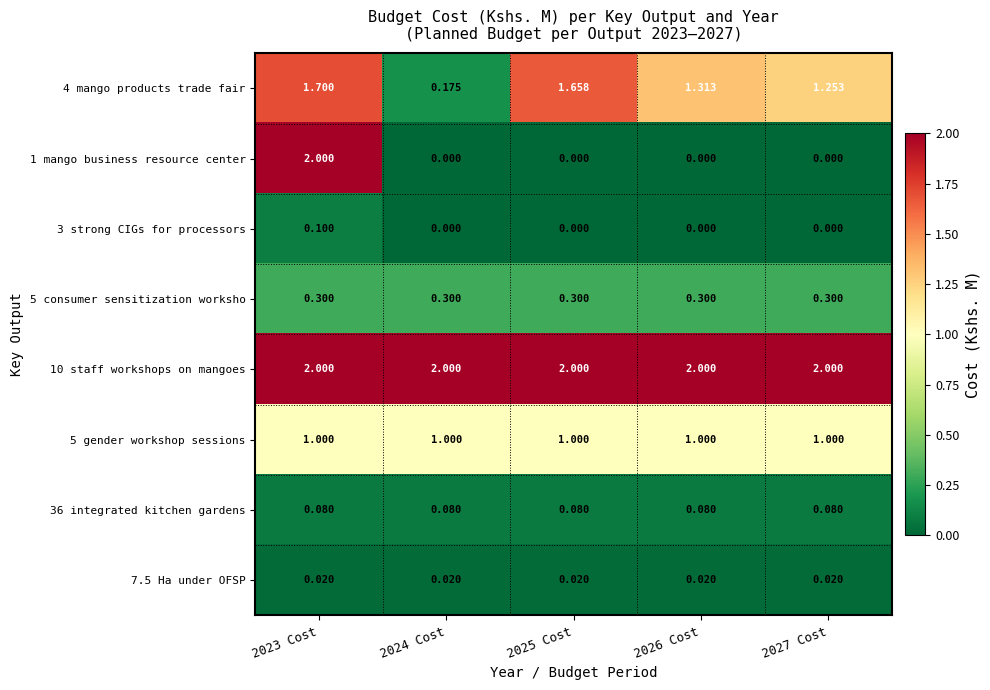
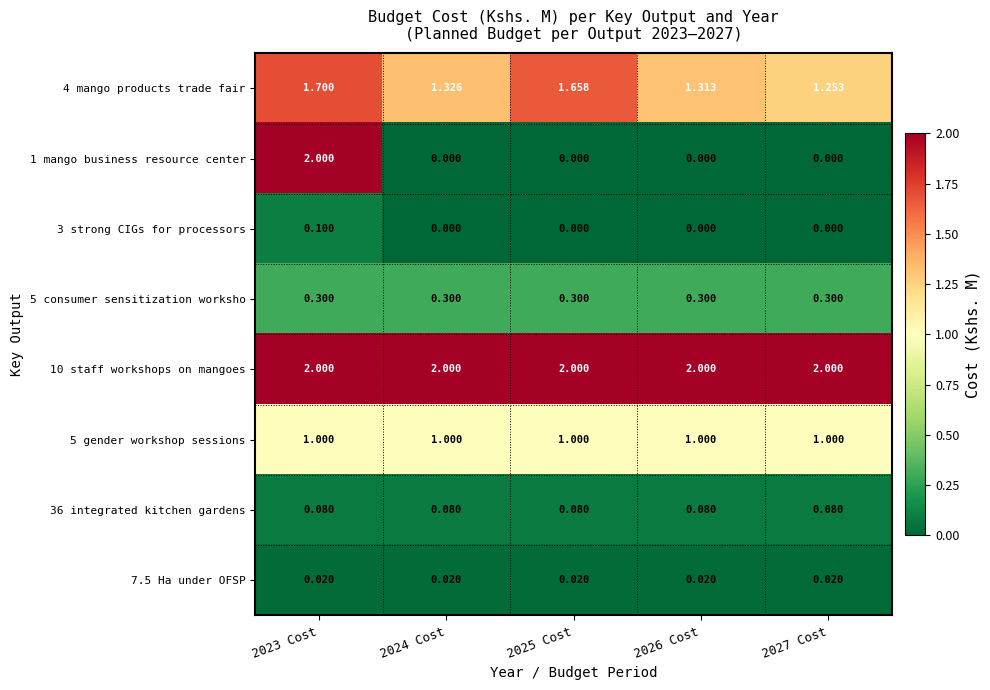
  {
    "4 mango products trade fair": {
      "2023 Cost": 1.700,
-     "2024 Cost": 0.175,
+     "2024 Cost": 1.326,
      "2025 Cost": 1.658,
      "2026 Cost": 1.313,
      "2027 Cost": 1.253
    },
    "1 mango business resource center": {
      "2023 Cost": 2.000,
      "2024 Cost": 0.000,
      "2025 Cost": 0.000,
      "2026 Cost": 0.000,
      "2027 Cost": 0.000
    },
    "3 strong CIGs for processors": {
      "2023 Cost": 0.100,
      "2024 Cost": 0.000,
      "2025 Cost": 0.000,
      "2026 Cost": 0.000,
      "2027 Cost": 0.000
    },
    "5 consumer sensitization worksho": {
      "2023 Cost": 0.300,
      "2024 Cost": 0.300,
      "2025 Cost": 0.300,
      "2026 Cost": 0.300,
      "2027 Cost": 0.300
    },
    "10 staff workshops on mangoes": {
      "2023 Cost": 2.000,
      "2024 Cost": 2.000,
      "2025 Cost": 2.000,
      "2026 Cost": 2.000,
      "2027 Cost": 2.000
    },
    "5 gender workshop sessions": {
      "2023 Cost": 1.000,
      "2024 Cost": 1.000,
      "2025 Cost": 1.000,
      "2026 Cost": 1.000,
      "2027 Cost": 1.000
    },
    "36 integrated kitchen gardens": {
      "2023 Cost": 0.080,
      "2024 Cost": 0.080,
      "2025 Cost": 0.080,
      "2026 Cost": 0.080,
      "2027 Cost": 0.080
    },
    "7.5 Ha under OFSP": {
      "2023 Cost": 0.020,
      "2024 Cost": 0.020,
      "2025 Cost": 0.020,
      "2026 Cost": 0.020,
      "2027 Cost": 0.020
    }
  }
